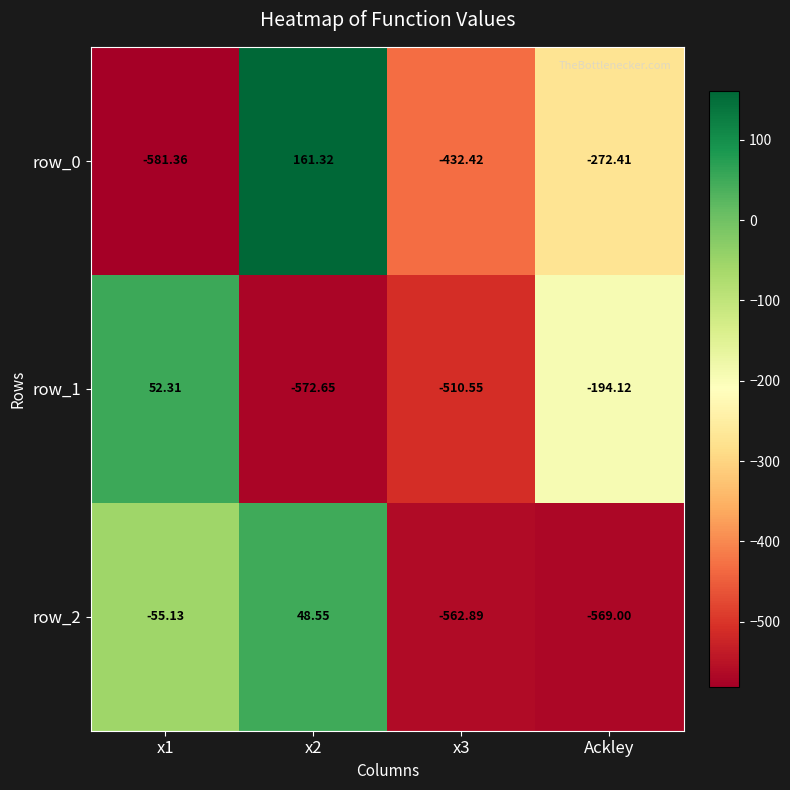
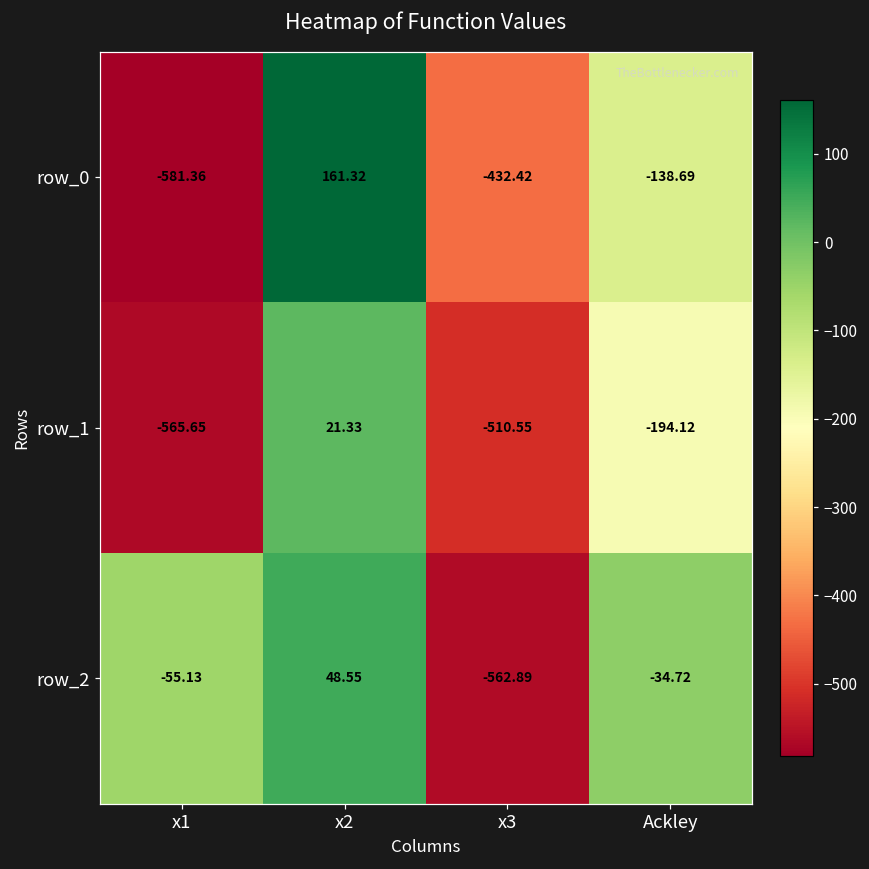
  {
    "row_0": {
      "x1": -581.36,
      "x2": 161.32,
      "x3": -432.42,
-     "Ackley": -272.41
+     "Ackley": -138.69
    },
    "row_1": {
-     "x1": 52.31,
-     "x2": -572.65,
+     "x1": -565.65,
+     "x2": 21.33,
      "x3": -510.55,
      "Ackley": -194.12
    },
    "row_2": {
      "x1": -55.13,
      "x2": 48.55,
      "x3": -562.89,
-     "Ackley": -569.00
+     "Ackley": -34.72
    }
  }
